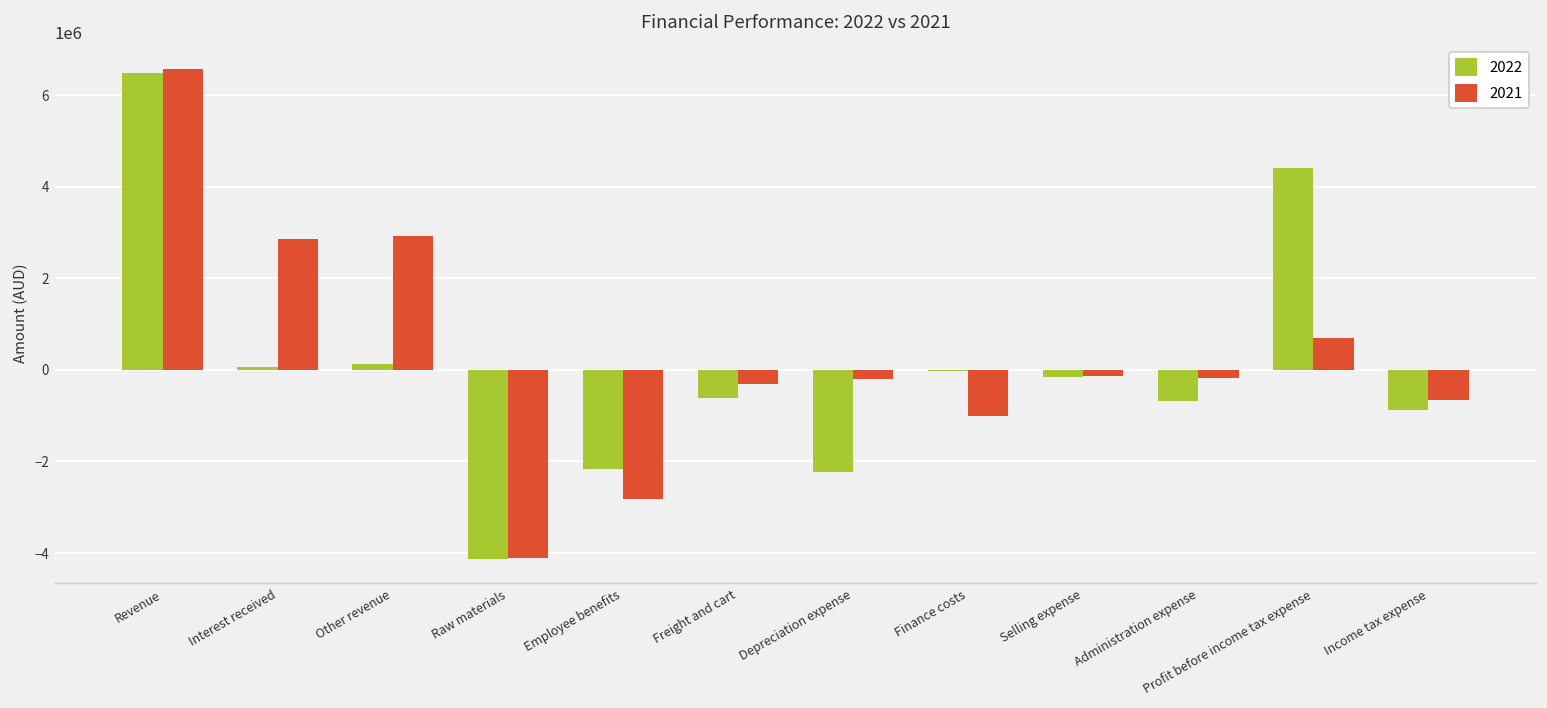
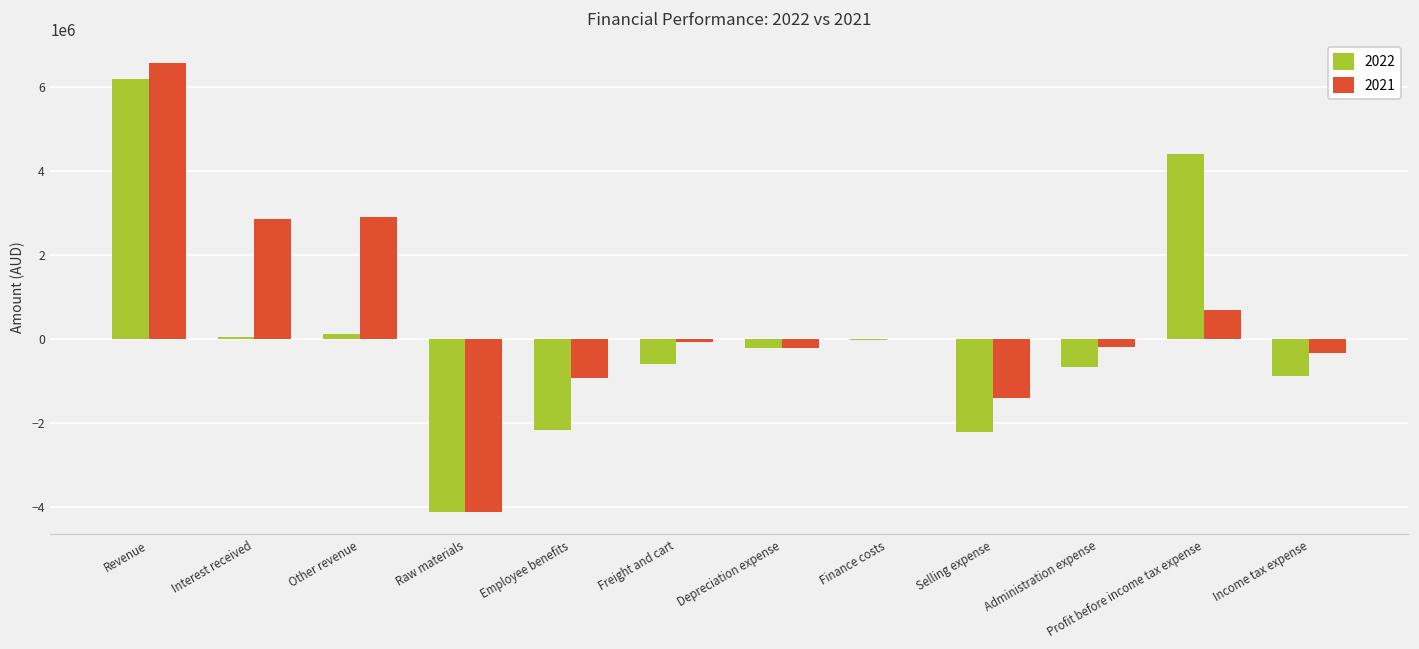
  {
    "2022": {
-     "Revenue": 6500000,
+     "Revenue": 6200000,
      "Other revenue": 100000,
      "Raw materials": -4100000,
      "Employee benefits": -2200000,
      "Freight and cart": -600000,
-     "Depreciation expense": -2200000,
-     "Selling expense": -200000,
+     "Depreciation expense": -200000,
+     "Selling expense": -2200000,
      "Administration expense": -700000,
      "Profit before income tax expense": 4400000,
      "Income tax expense": -900000
    },
    "2021": {
      "Revenue": 6600000,
      "Interest received": 2800000,
      "Other revenue": 2900000,
      "Raw materials": -4100000,
-     "Employee benefits": -2800000,
-     "Freight and cart": -300000,
+     "Employee benefits": -900000,
+     "Freight and cart": -100000,
      "Depreciation expense": -200000,
-     "Finance costs": -1000000,
-     "Selling expense": -100000,
+     "Finance costs": 0,
+     "Selling expense": -1400000,
      "Administration expense": -200000,
      "Profit before income tax expense": 700000,
-     "Income tax expense": -600000
+     "Income tax expense": -300000
    }
  }
